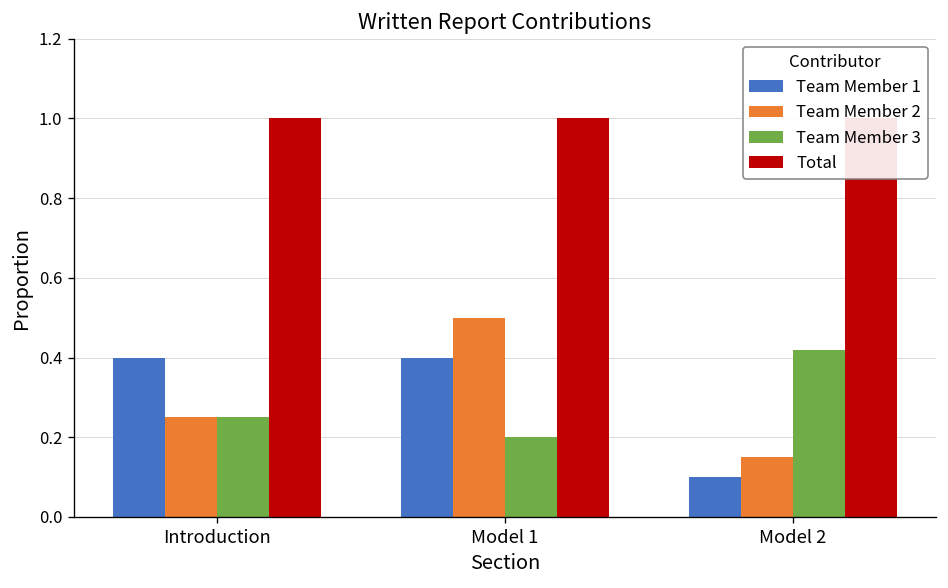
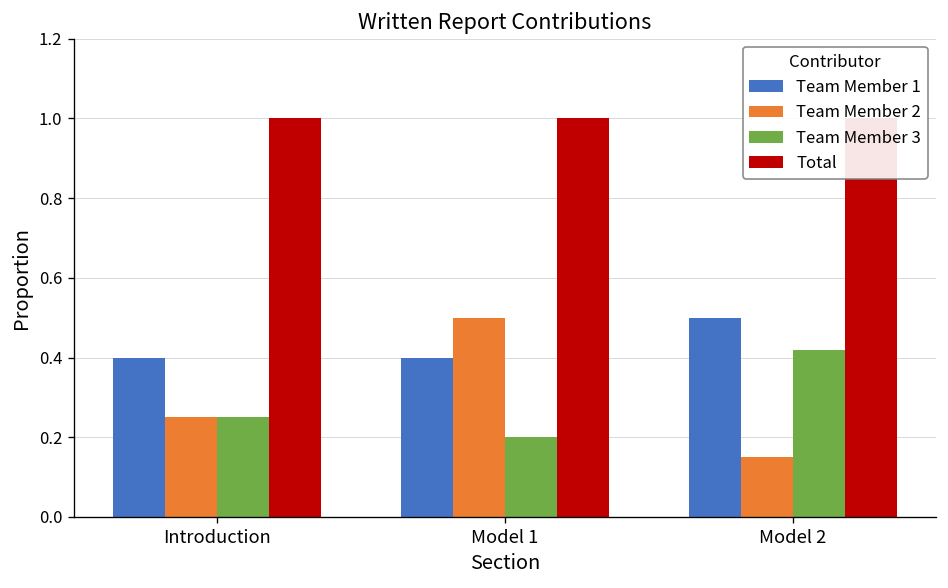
  {
    "Team Member 1": {
      "Introduction": 0.4,
      "Model 1": 0.4,
-     "Model 2": 0.1
+     "Model 2": 0.5
    },
    "Team Member 2": {
      "Introduction": 0.25,
      "Model 1": 0.5,
      "Model 2": 0.15
    },
    "Team Member 3": {
      "Introduction": 0.25,
      "Model 1": 0.2,
      "Model 2": 0.42
    },
    "Total": {
      "Introduction": 1.0,
      "Model 1": 1.0
    }
  }
